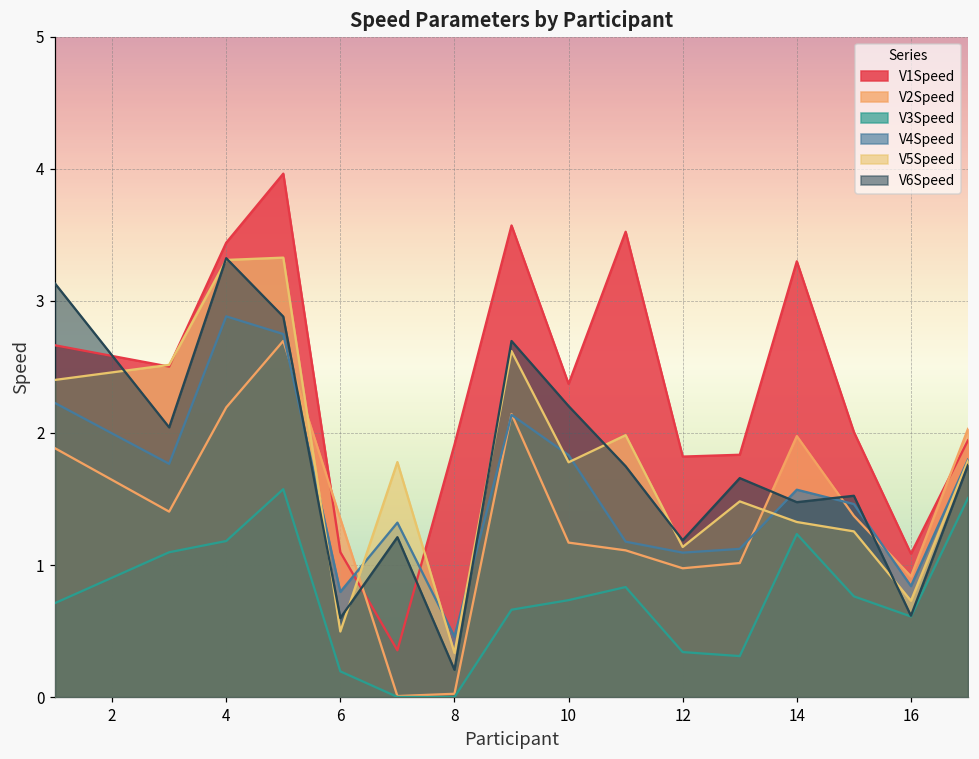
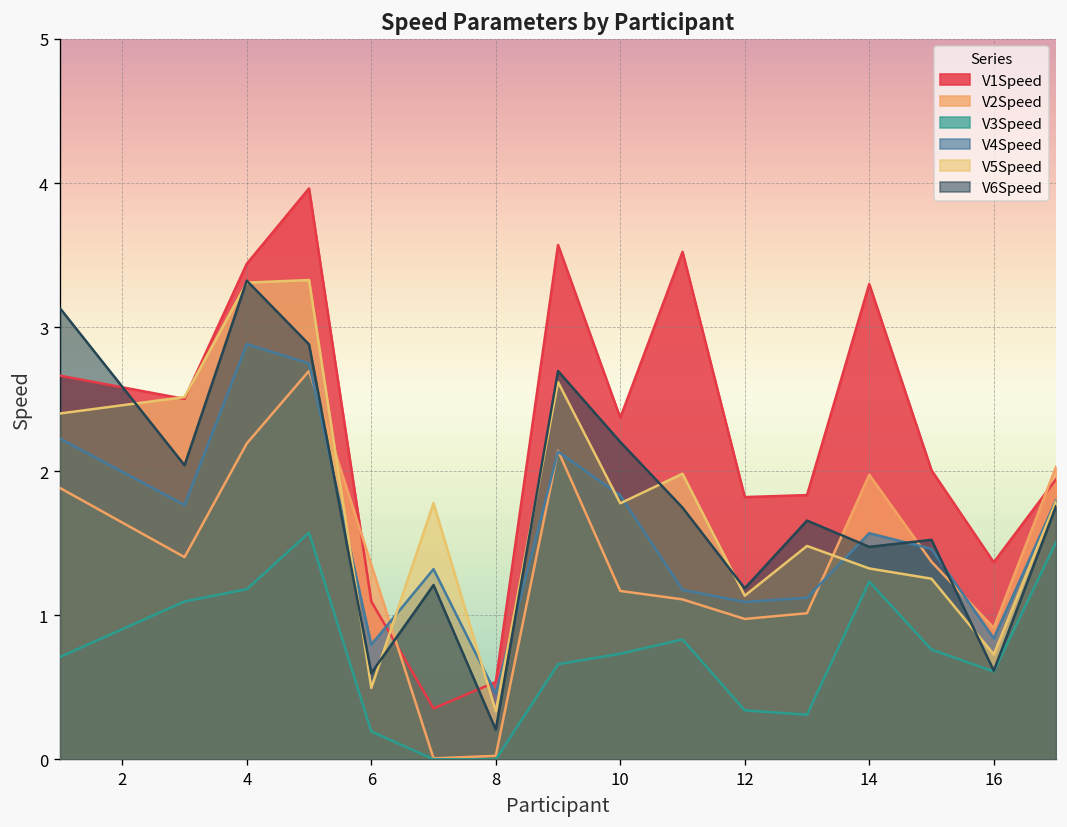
  {
    "V1Speed": {
      "4": 3.44,
      "6": 1.10,
-     "8": 1.91,
+     "8": 0.54,
      "10": 2.37,
      "12": 1.82,
      "14": 3.30,
-     "16": 1.09
+     "16": 1.37
    }
  }
